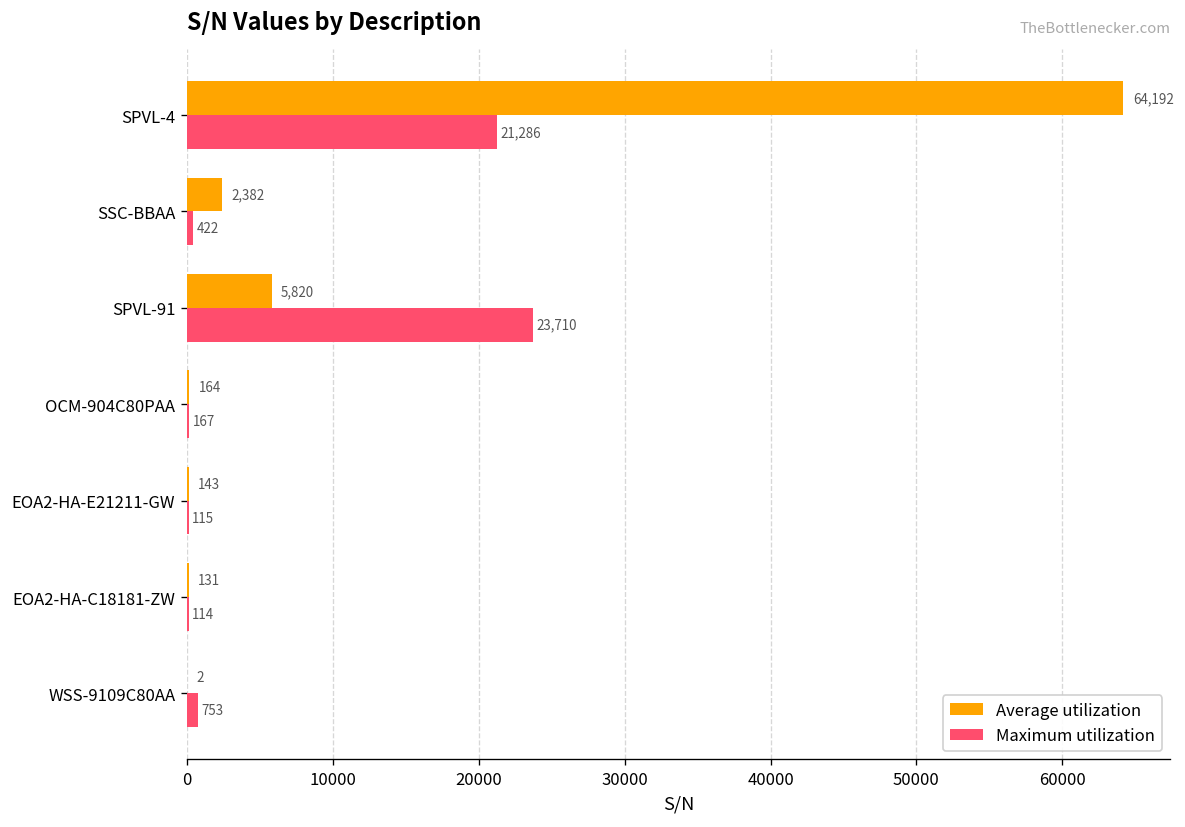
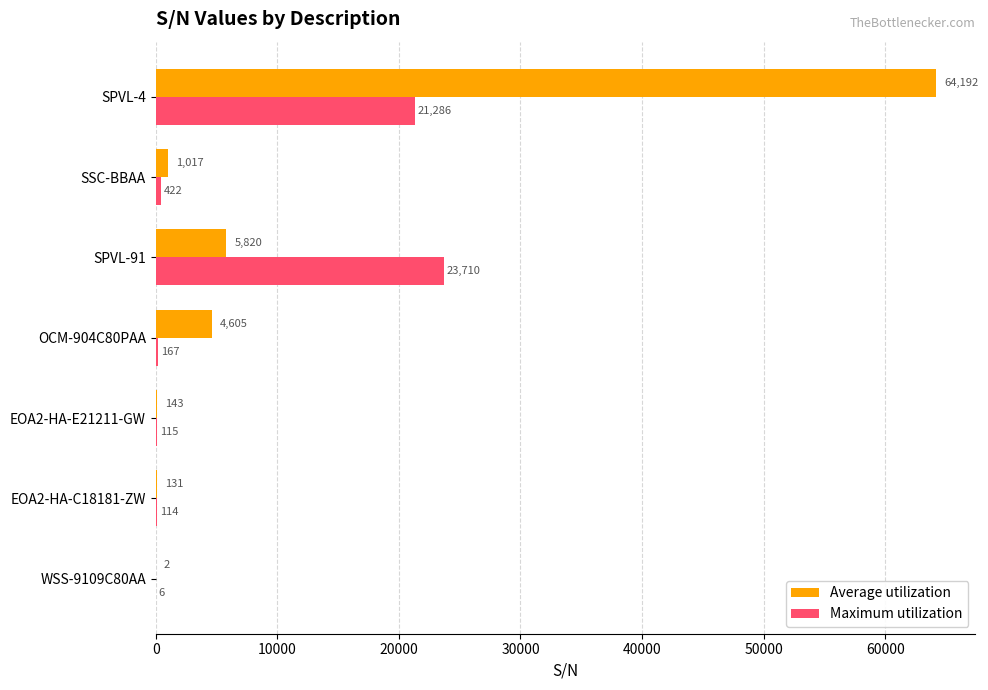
  {
    "Average utilization": {
      "SPVL-4": "64,192",
-     "SSC-BBAA": "2,382",
+     "SSC-BBAA": "1,017",
      "SPVL-91": "5,820",
-     "OCM-904C80PAA": "164",
+     "OCM-904C80PAA": "4,605",
      "EOA2-HA-E21211-GW": "143",
      "EOA2-HA-C18181-ZW": "131",
      "WSS-9109C80AA": "2"
    },
    "Maximum utilization": {
      "SPVL-4": "21,286",
      "SSC-BBAA": "422",
      "SPVL-91": "23,710",
      "OCM-904C80PAA": "167",
      "EOA2-HA-E21211-GW": "115",
      "EOA2-HA-C18181-ZW": "114",
-     "WSS-9109C80AA": "753"
+     "WSS-9109C80AA": "6"
    }
  }
